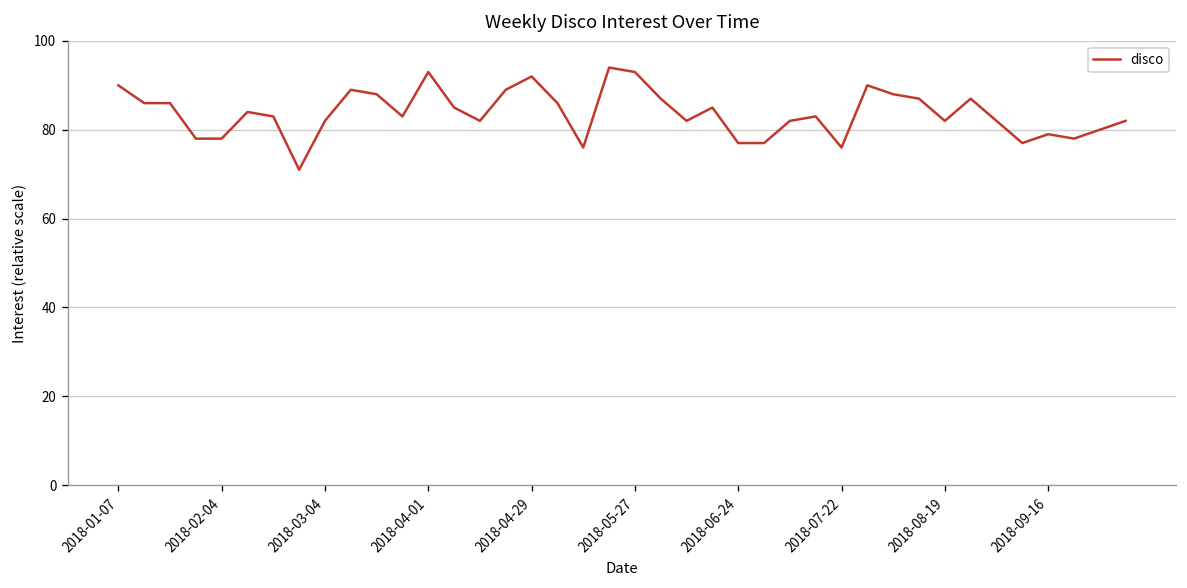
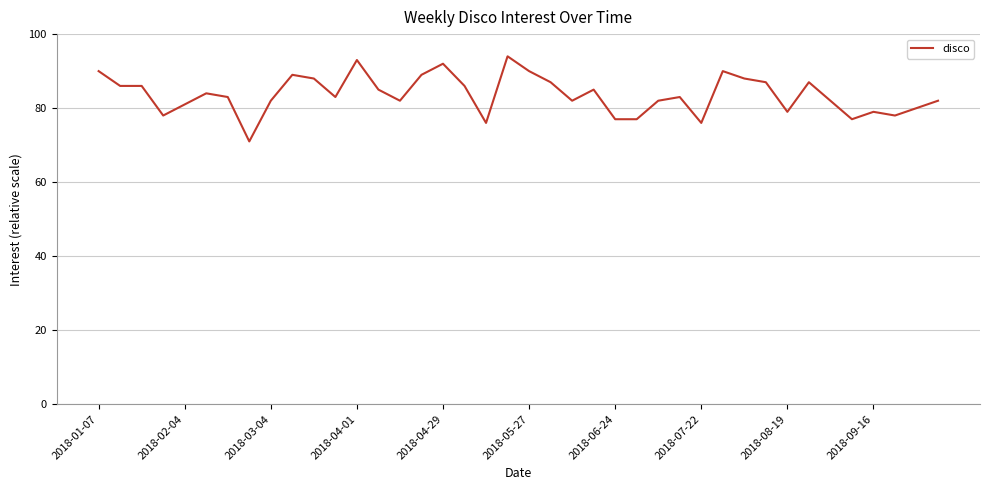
  {
    "2018-01-07": 90,
-   "2018-02-04": 78,
+   "2018-02-04": 81,
    "2018-03-04": 82,
    "2018-04-01": 93,
    "2018-04-29": 92,
-   "2018-05-27": 93,
+   "2018-05-27": 90,
    "2018-06-24": 77,
    "2018-07-22": 76,
-   "2018-08-19": 82,
+   "2018-08-19": 79,
    "2018-09-16": 79
  }
